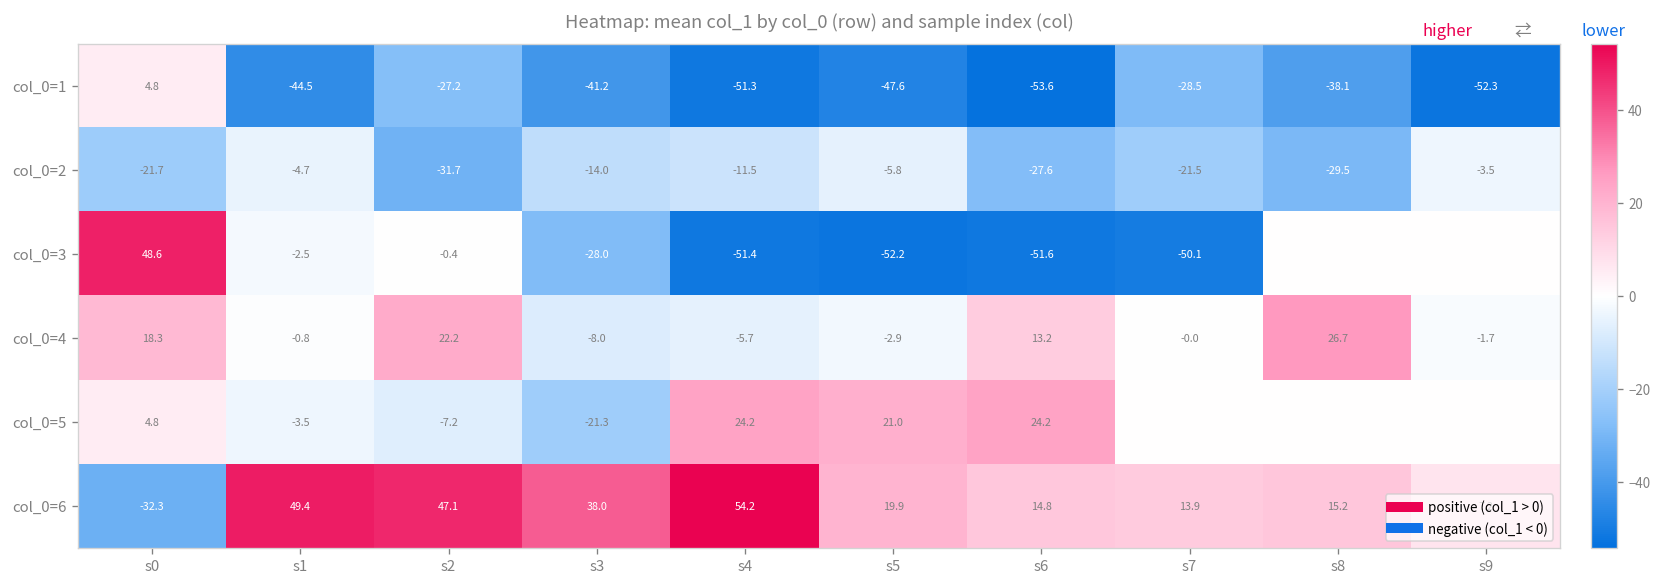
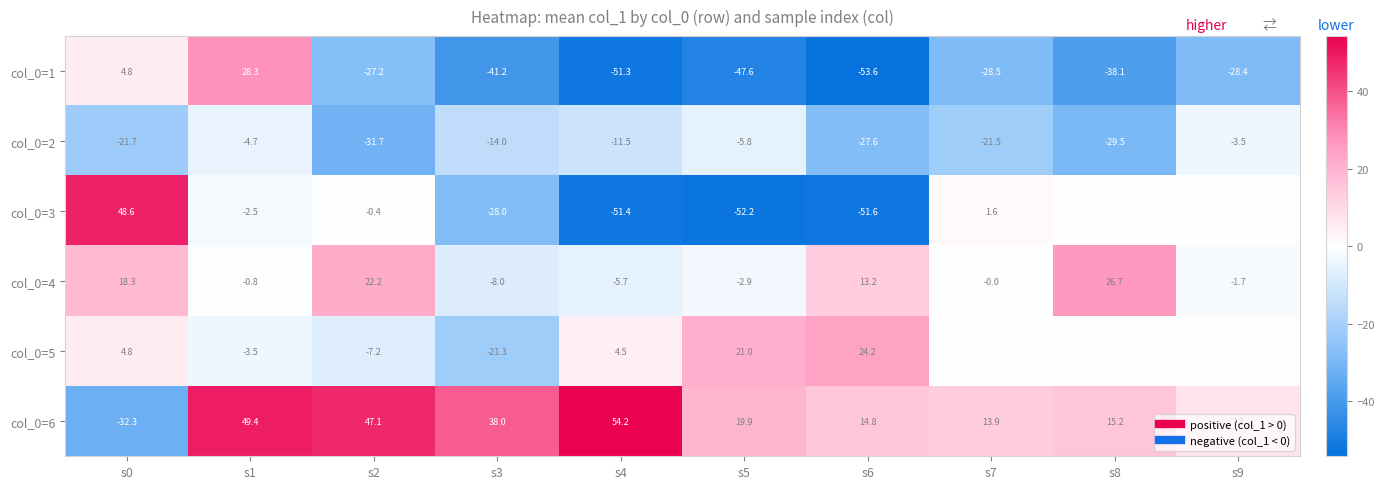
  {
    "col_0=1": {
      "s0": 4.8,
-     "s1": -44.5,
+     "s1": 28.3,
      "s2": -27.2,
      "s3": -41.2,
      "s4": -51.3,
      "s5": -47.6,
      "s6": -53.6,
      "s7": -28.5,
      "s8": -38.1,
-     "s9": -52.3
+     "s9": -28.4
    },
    "col_0=2": {
      "s0": -21.7,
      "s1": -4.7,
      "s2": -31.7,
      "s3": -14.0,
      "s4": -11.5,
      "s5": -5.8,
      "s6": -27.6,
      "s7": -21.5,
      "s8": -29.5,
      "s9": -3.5
    },
    "col_0=3": {
      "s0": 48.6,
      "s1": -2.5,
      "s2": -0.4,
      "s3": -28.0,
      "s4": -51.4,
      "s5": -52.2,
      "s6": -51.6,
-     "s7": -50.1
+     "s7": 1.6
    },
    "col_0=4": {
      "s0": 18.3,
      "s1": -0.8,
      "s2": 22.2,
      "s3": -8.0,
      "s4": -5.7,
      "s5": -2.9,
      "s6": 13.2,
      "s7": -0.0,
      "s8": 26.7,
      "s9": -1.7
    },
    "col_0=5": {
      "s0": 4.8,
      "s1": -3.5,
      "s2": -7.2,
      "s3": -21.3,
-     "s4": 24.2,
+     "s4": 4.5,
      "s5": 21.0,
      "s6": 24.2
    },
    "col_0=6": {
      "s0": -32.3,
      "s1": 49.4,
      "s2": 47.1,
      "s3": 38.0,
      "s4": 54.2,
      "s5": 19.9,
      "s6": 14.8,
      "s7": 13.9,
      "s8": 15.2
    }
  }
